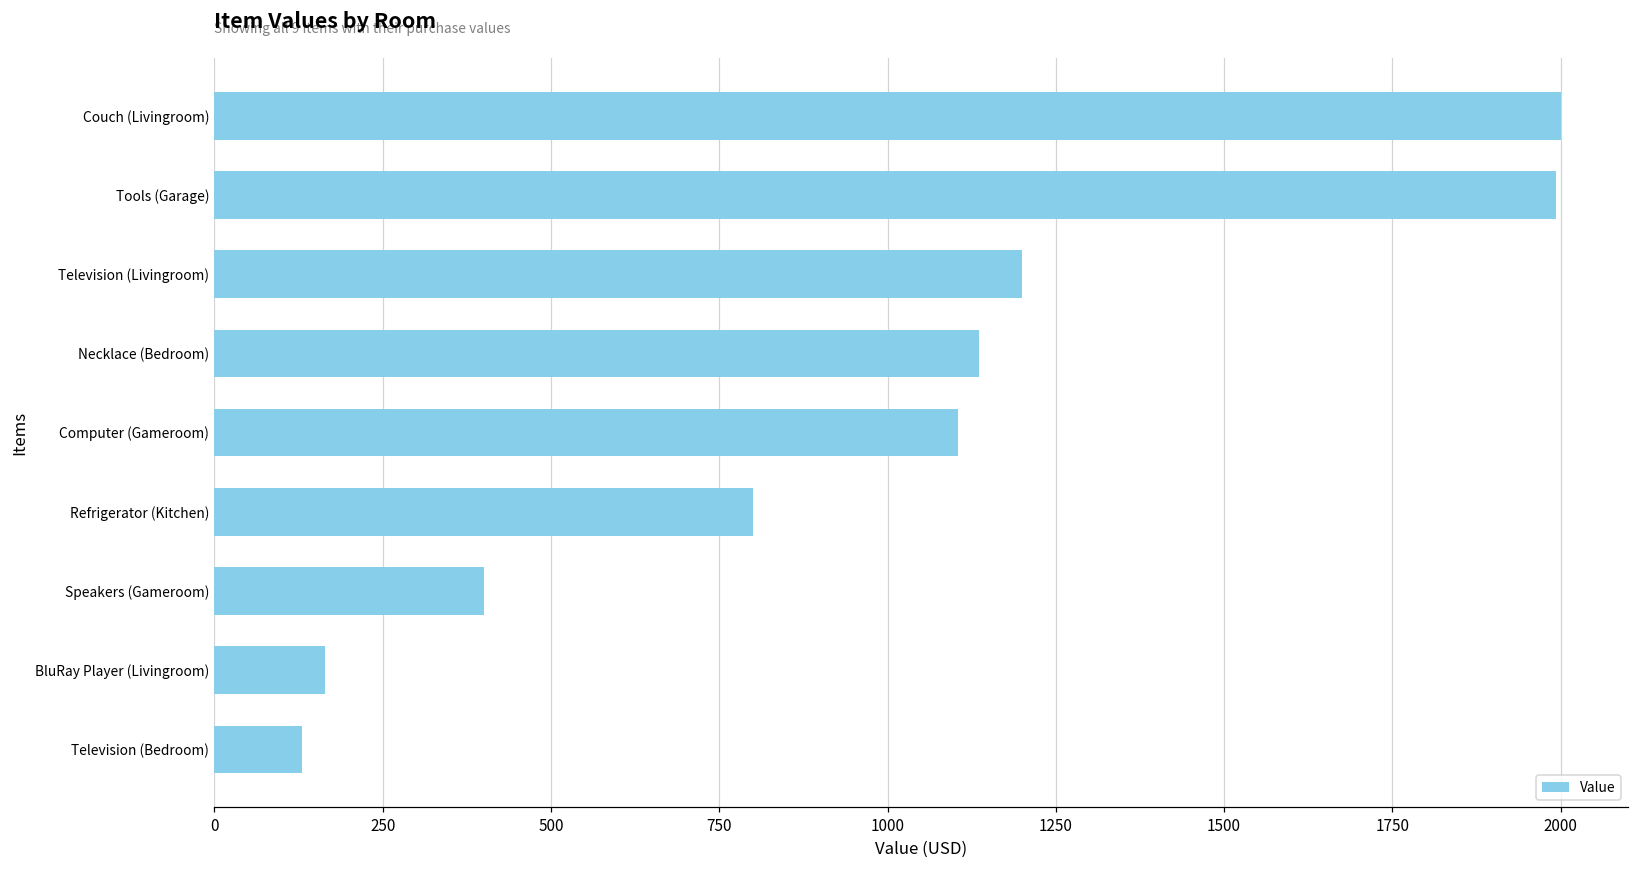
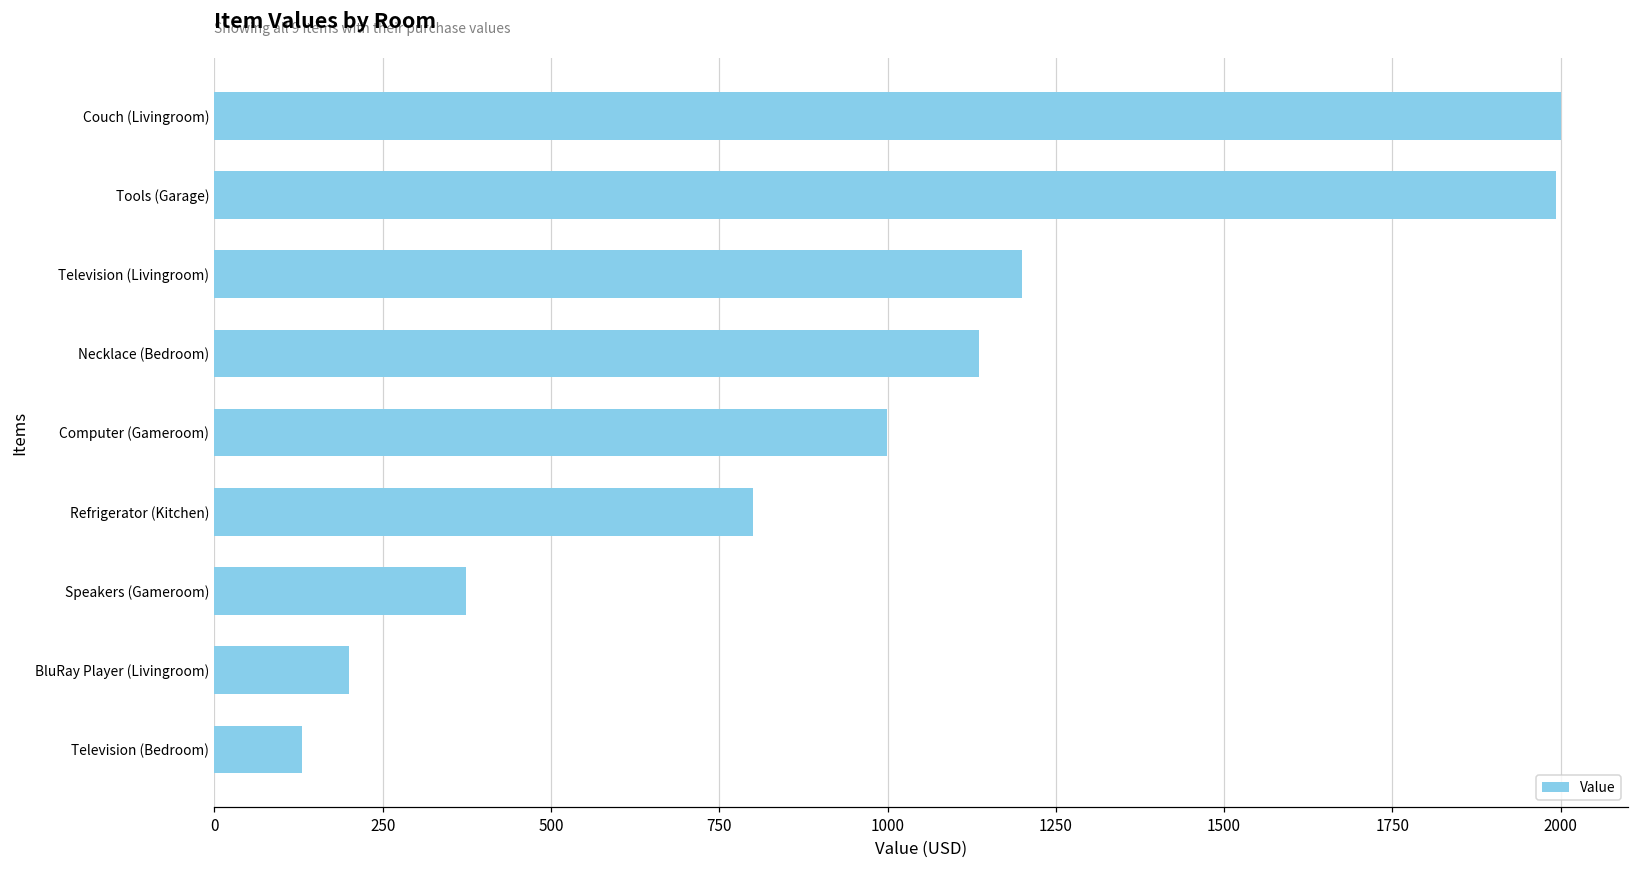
  {
    "Couch (Livingroom)": 2000,
    "Tools (Garage)": 1990,
    "Television (Livingroom)": 1200,
    "Necklace (Bedroom)": 1140,
-   "Computer (Gameroom)": 1100,
+   "Computer (Gameroom)": 1000,
    "Refrigerator (Kitchen)": 800,
-   "Speakers (Gameroom)": 400,
-   "BluRay Player (Livingroom)": 160,
+   "Speakers (Gameroom)": 370,
+   "BluRay Player (Livingroom)": 200,
    "Television (Bedroom)": 130
  }
